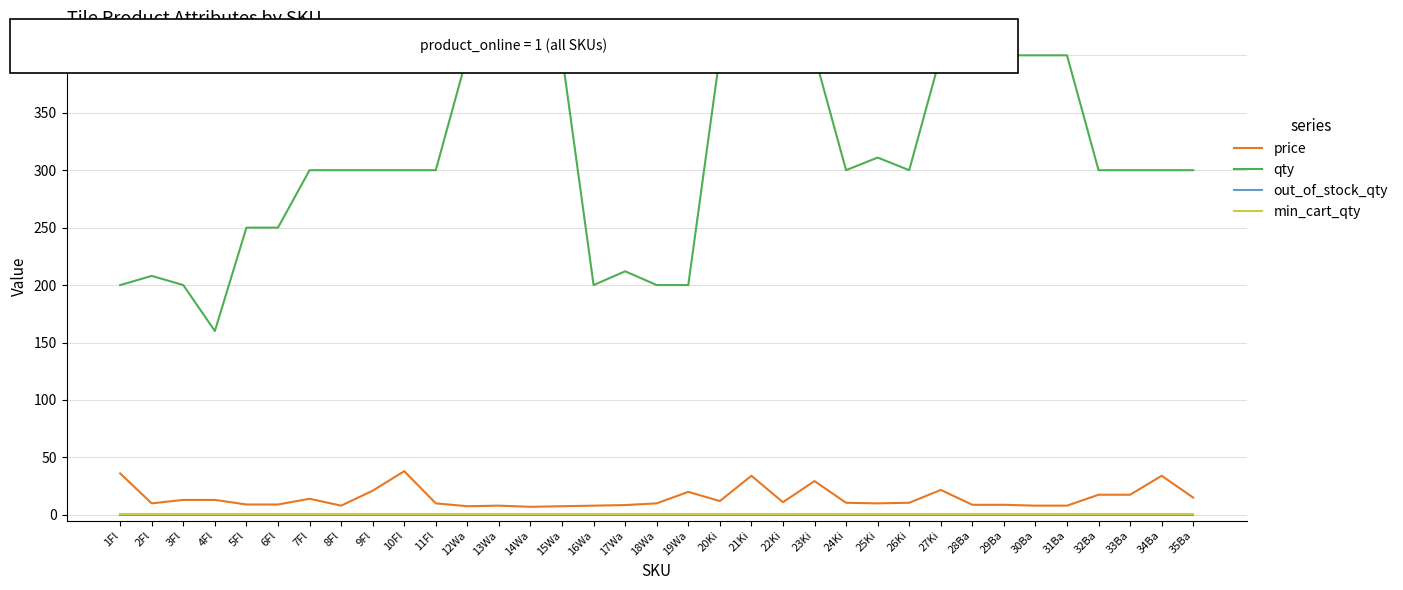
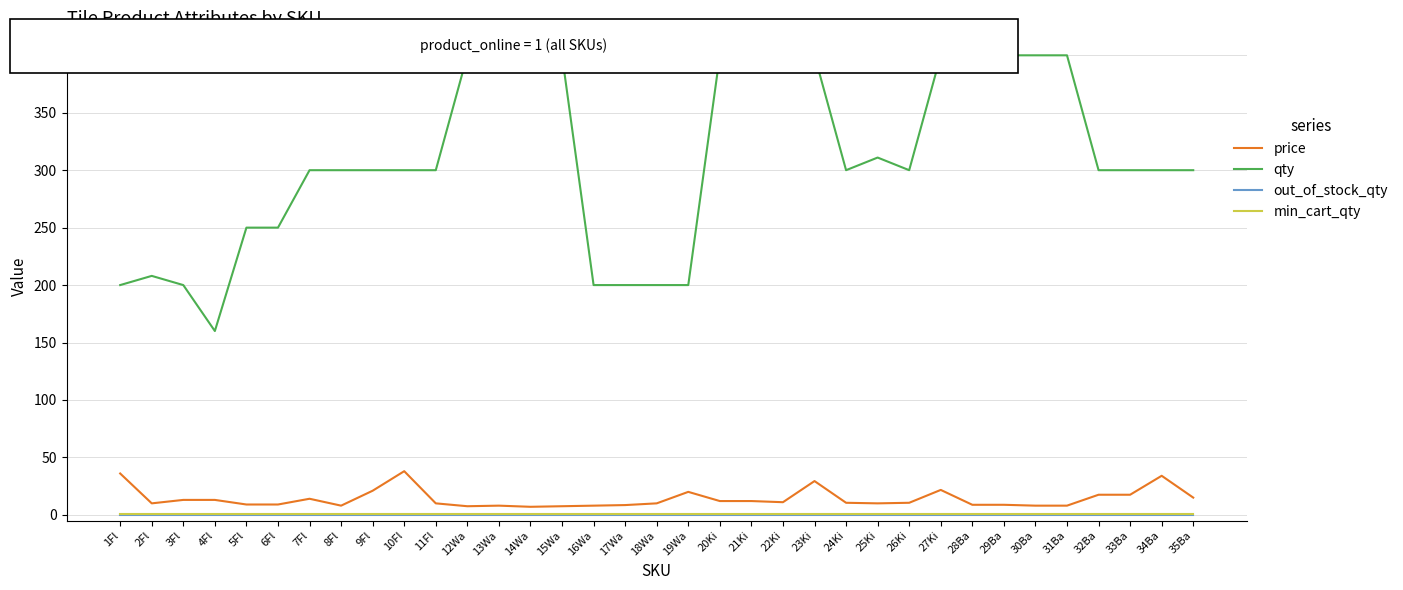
  {
    "price": {
      "1Fl": 36,
      "2Fl": 10,
      "3Fl": 13,
      "4Fl": 13,
      "5Fl": 9,
      "6Fl": 9,
      "7Fl": 14,
      "8Fl": 8,
      "9Fl": 21,
      "10Fl": 38,
      "11Fl": 10,
      "12Wa": 8,
      "13Wa": 8,
      "14Wa": 7,
      "15Wa": 8,
      "16Wa": 8,
      "17Wa": 9,
      "18Wa": 10,
      "19Wa": 20,
      "20Ki": 12,
-     "21Ki": 34,
+     "21Ki": 12,
      "22Ki": 11,
      "23Ki": 29,
      "24Ki": 11,
      "25Ki": 10,
      "26Ki": 11,
      "27Ki": 22,
      "28Ba": 9,
      "29Ba": 9,
      "30Ba": 8,
      "31Ba": 8,
      "32Ba": 18,
      "33Ba": 18,
      "34Ba": 34,
      "35Ba": 15
    },
    "qty": {
      "1Fl": 200,
      "2Fl": 208,
      "3Fl": 200,
      "4Fl": 160,
      "5Fl": 250,
      "6Fl": 250,
      "7Fl": 300,
      "8Fl": 300,
      "9Fl": 300,
      "10Fl": 300,
      "11Fl": 300,
      "12Wa": 400,
      "13Wa": 400,
      "14Wa": 400,
      "15Wa": 400,
      "16Wa": 200,
-     "17Wa": 212,
+     "17Wa": 200,
      "18Wa": 200,
      "19Wa": 200,
      "20Ki": 400,
      "21Ki": 400,
      "22Ki": 400,
      "23Ki": 400,
      "24Ki": 300,
      "25Ki": 311,
      "26Ki": 300,
      "27Ki": 400,
      "28Ba": 400,
      "29Ba": 400,
      "30Ba": 400,
      "31Ba": 400,
      "32Ba": 300,
      "33Ba": 300,
      "34Ba": 300,
      "35Ba": 300
    }
  }
